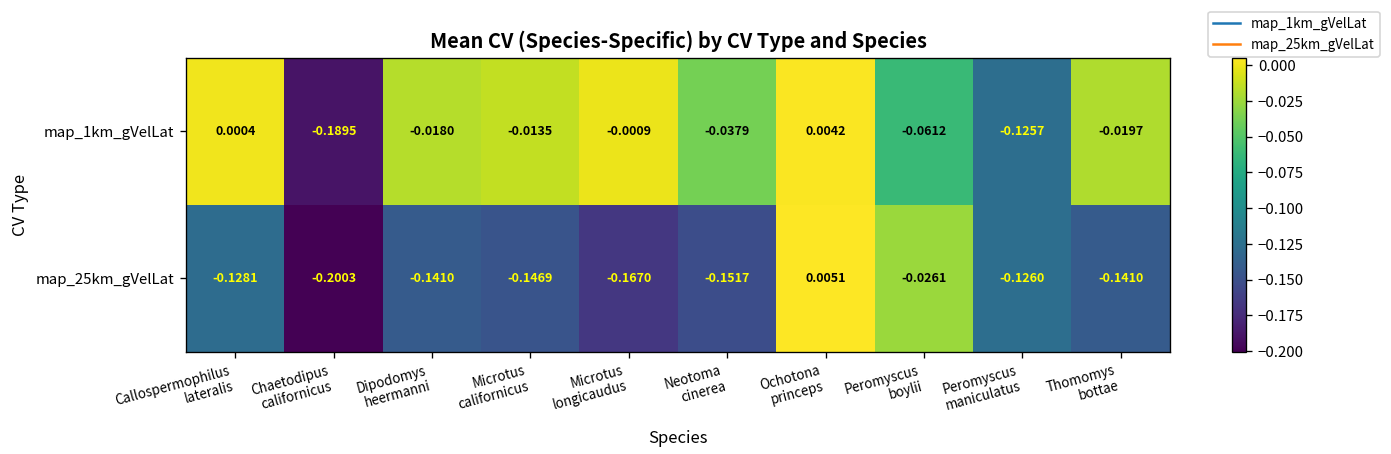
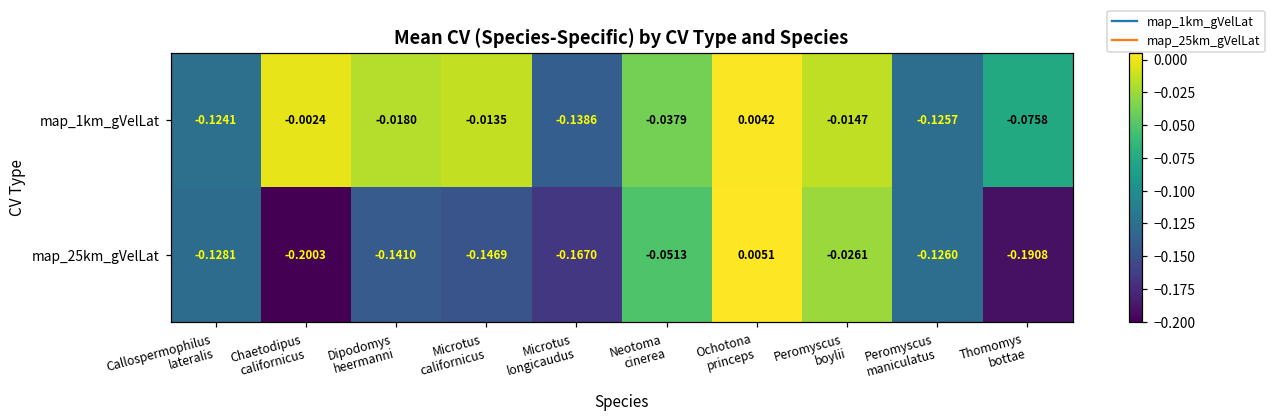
  {
    "map_1km_gVelLat": {
-     "Callospermophilus lateralis": 0.0004,
-     "Chaetodipus californicus": -0.1895,
+     "Callospermophilus lateralis": -0.1241,
+     "Chaetodipus californicus": -0.0024,
      "Dipodomys heermanni": -0.0180,
      "Microtus californicus": -0.0135,
-     "Microtus longicaudus": -0.0009,
+     "Microtus longicaudus": -0.1386,
      "Neotoma cinerea": -0.0379,
      "Ochotona princeps": 0.0042,
-     "Peromyscus boylii": -0.0612,
+     "Peromyscus boylii": -0.0147,
      "Peromyscus maniculatus": -0.1257,
-     "Thomomys bottae": -0.0197
+     "Thomomys bottae": -0.0758
    },
    "map_25km_gVelLat": {
      "Callospermophilus lateralis": -0.1281,
      "Chaetodipus californicus": -0.2003,
      "Dipodomys heermanni": -0.1410,
      "Microtus californicus": -0.1469,
      "Microtus longicaudus": -0.1670,
-     "Neotoma cinerea": -0.1517,
+     "Neotoma cinerea": -0.0513,
      "Ochotona princeps": 0.0051,
      "Peromyscus boylii": -0.0261,
      "Peromyscus maniculatus": -0.1260,
-     "Thomomys bottae": -0.1410
+     "Thomomys bottae": -0.1908
    }
  }
